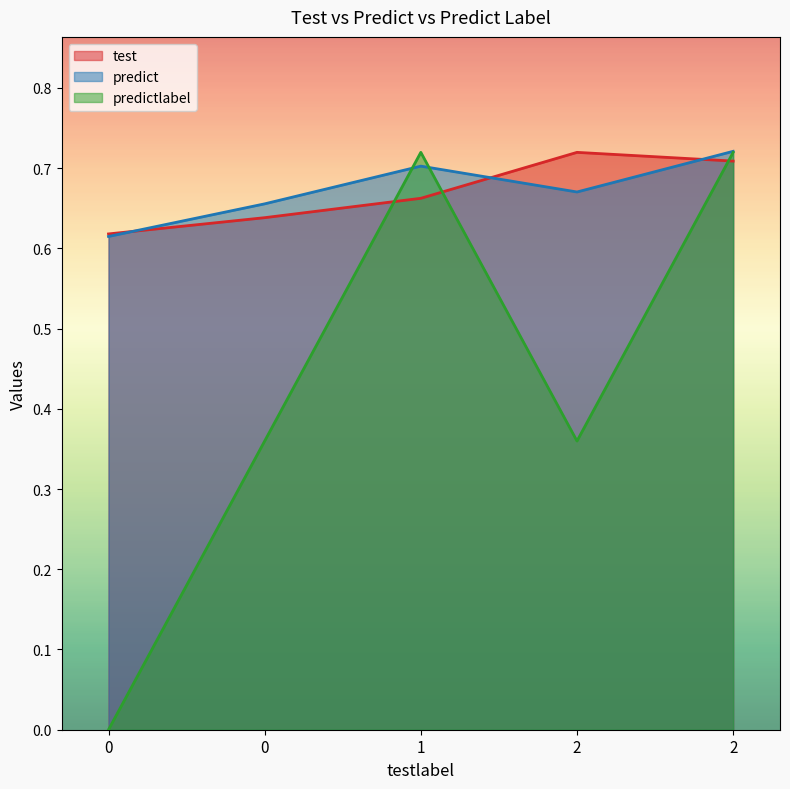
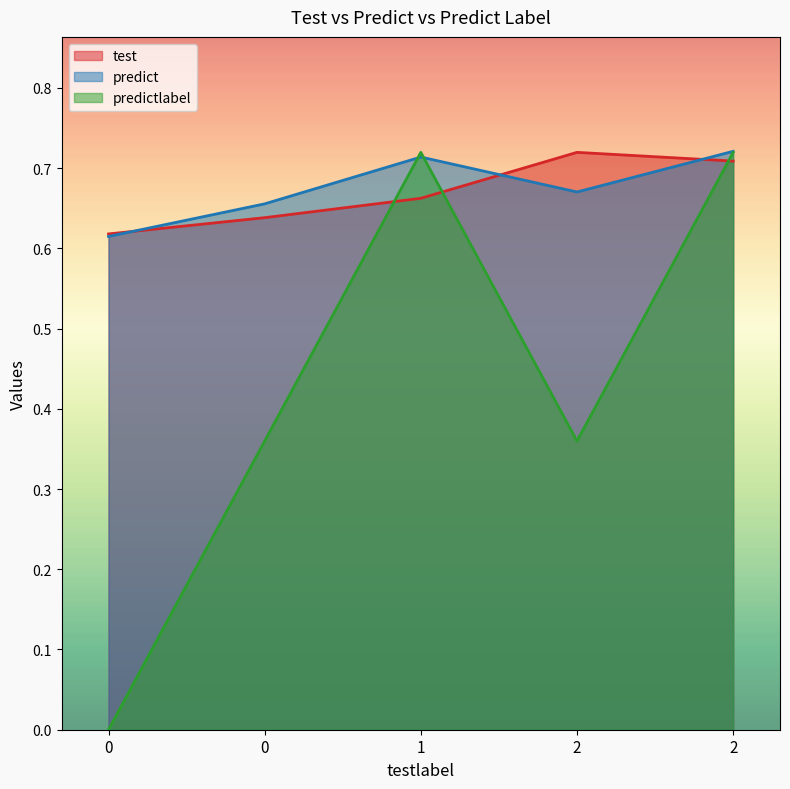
  {
    "test": {
      "1": 0.66
    },
    "predict": {
-     "1": 0.70
+     "1": 0.71
    },
    "predictlabel": {
      "1": 0.72
    }
  }
